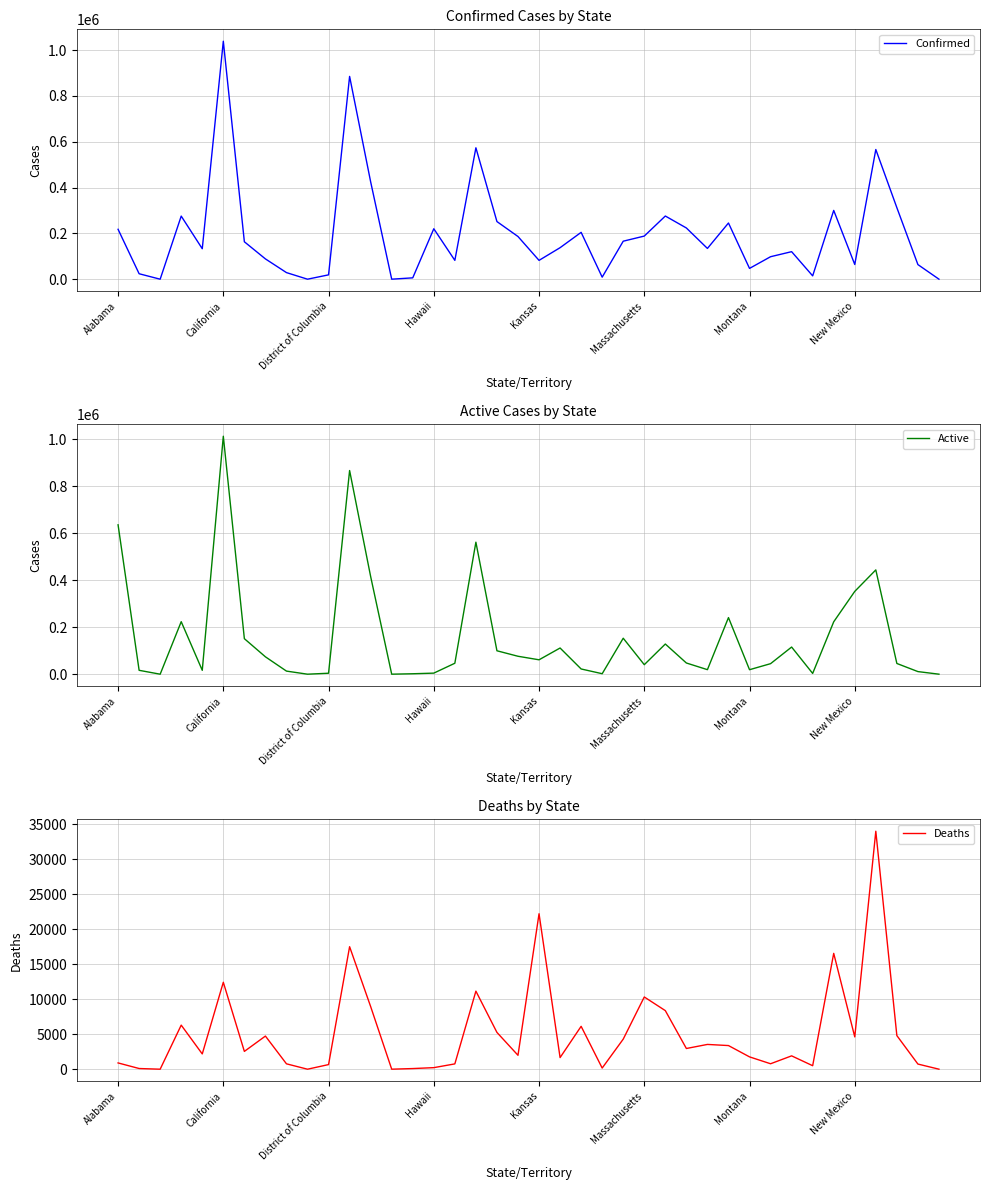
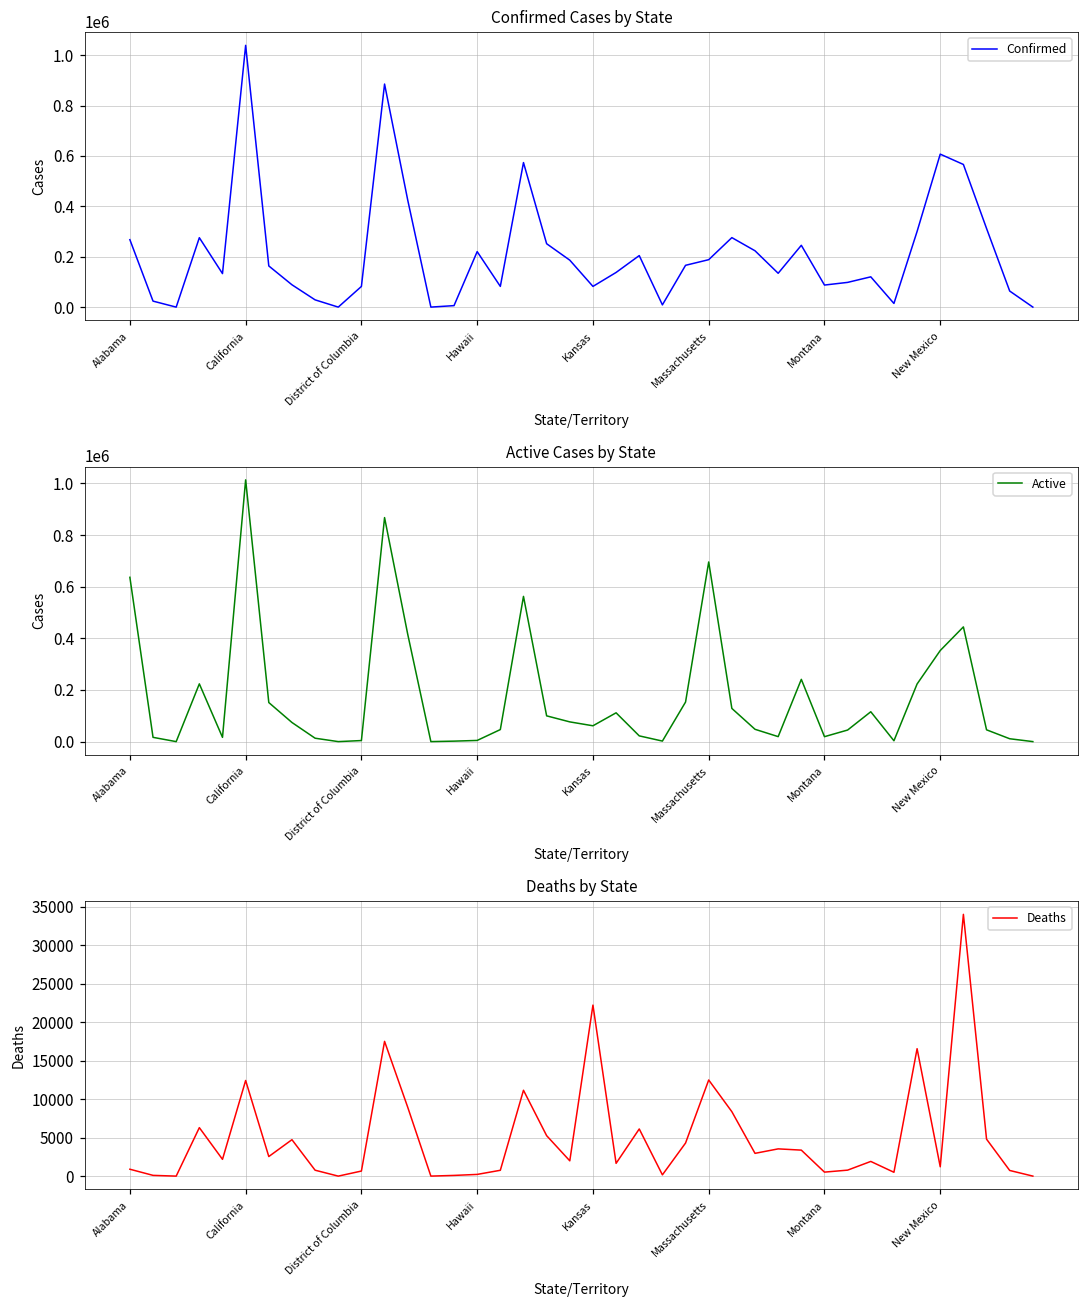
  {
    "Confirmed Cases by State": {
-     "Alabama": 220000,
+     "Alabama": 270000,
      "California": 1040000,
-     "District of Columbia": 20000,
+     "District of Columbia": 80000,
      "Hawaii": 220000,
      "Kansas": 80000,
      "Massachusetts": 190000,
-     "Montana": 50000,
-     "New Mexico": 60000
+     "Montana": 90000,
+     "New Mexico": 610000
    },
    "Active Cases by State": {
      "Alabama": 640000,
      "California": 1010000,
      "District of Columbia": 0,
      "Hawaii": 0,
      "Kansas": 60000,
-     "Massachusetts": 40000,
+     "Massachusetts": 700000,
      "Montana": 20000,
      "New Mexico": 350000
    },
    "Deaths by State": {
      "Alabama": 1000,
      "California": 12000,
      "District of Columbia": 1000,
      "Hawaii": 0,
      "Kansas": 22000,
-     "Massachusetts": 10000,
-     "Montana": 2000,
-     "New Mexico": 5000
+     "Massachusetts": 12000,
+     "Montana": 1000,
+     "New Mexico": 1000
    }
  }
